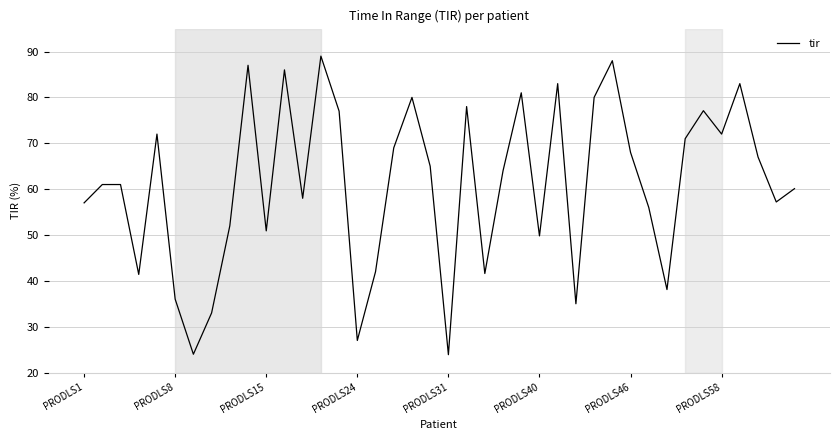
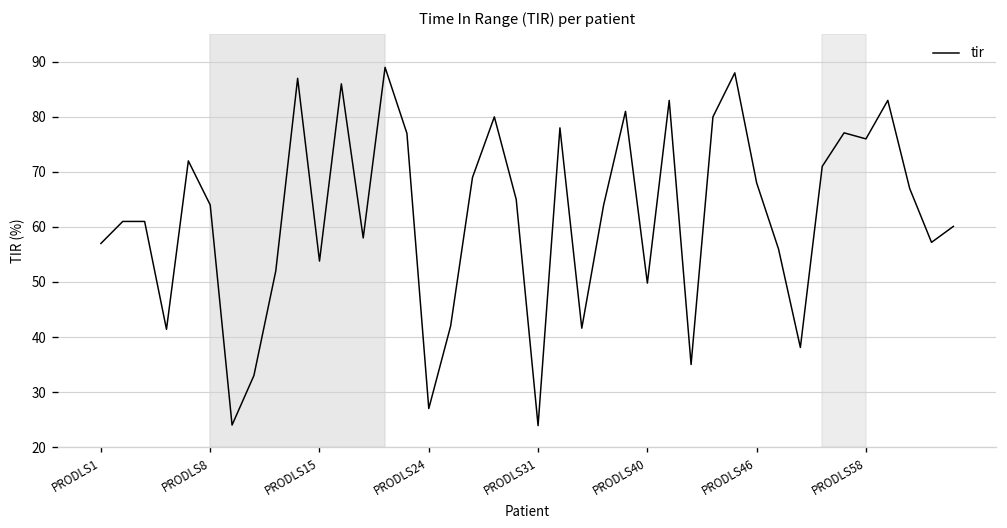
  {
    "PRODLS1": 57,
-   "PRODLS8": 36,
-   "PRODLS15": 51,
+   "PRODLS8": 64,
+   "PRODLS15": 54,
    "PRODLS24": 27,
    "PRODLS31": 24,
    "PRODLS40": 50,
    "PRODLS46": 68,
-   "PRODLS58": 72
+   "PRODLS58": 76
  }
